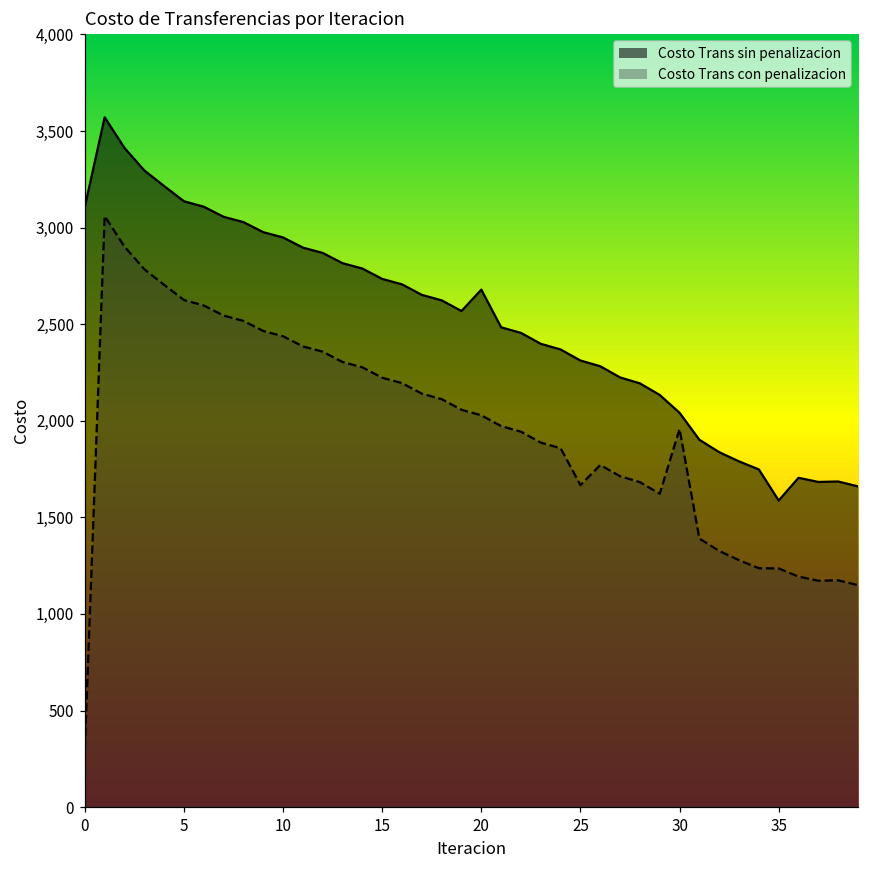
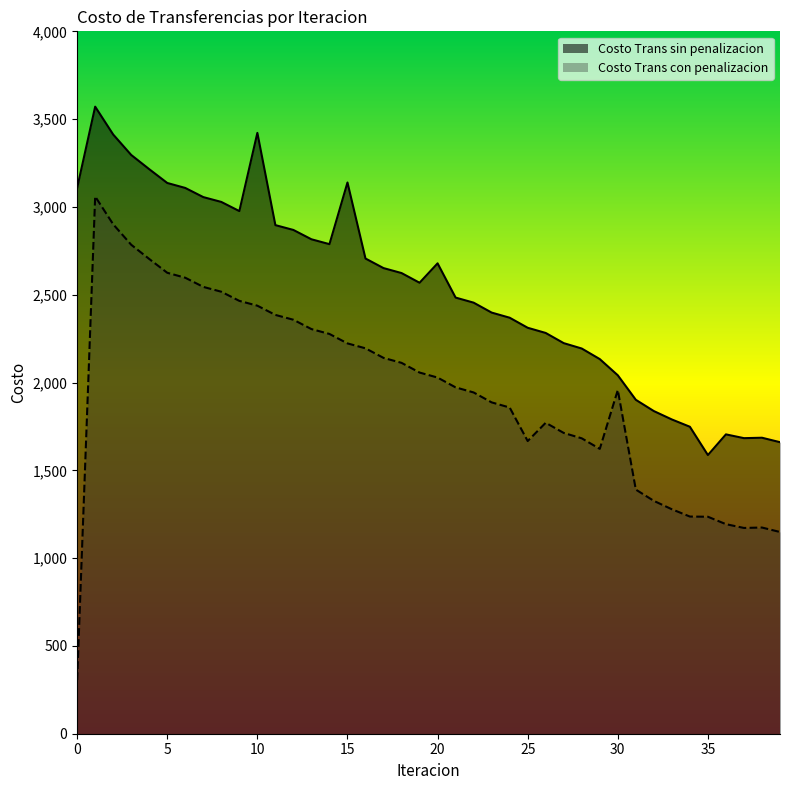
  {
    "Costo Trans sin penalizacion": {
      "0": "3,110",
      "5": "3,140",
-     "10": "2,950",
-     "15": "2,730",
+     "10": "3,420",
+     "15": "3,140",
      "20": "2,680",
      "25": "2,310",
      "30": "2,040",
      "35": "1,590"
    },
    "Costo Trans con penalizacion": {
      "0": "310",
      "5": "2,630",
      "10": "2,440",
      "15": "2,220",
      "20": "2,030",
      "25": "1,670",
      "30": "1,960",
      "35": "1,240"
    }
  }
